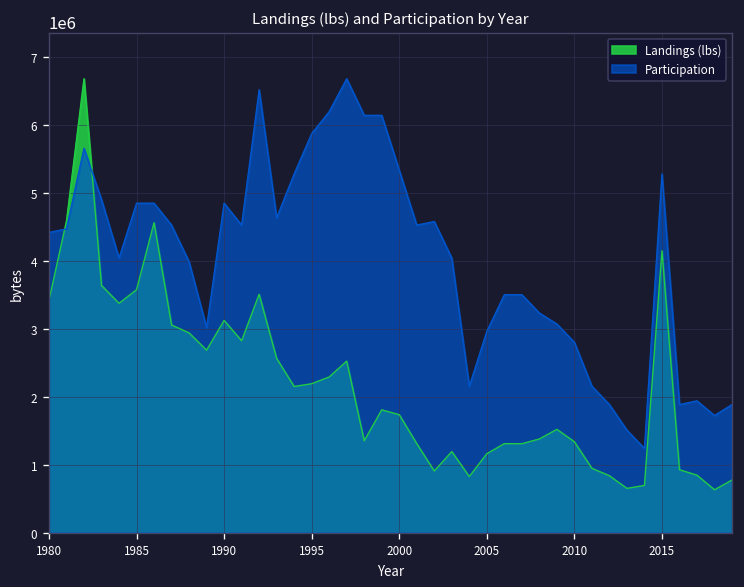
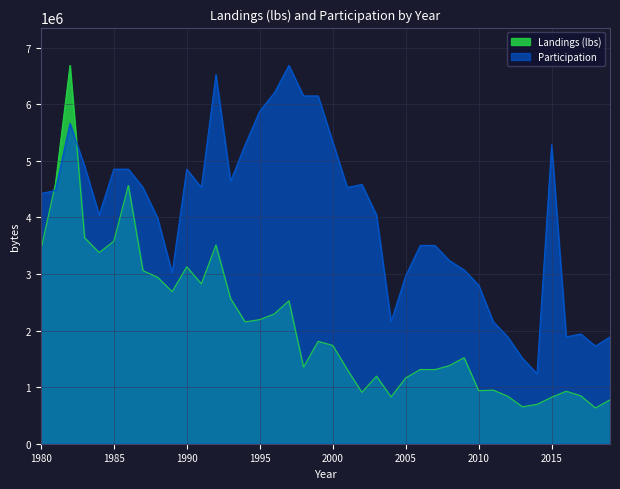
  {
    "Landings (lbs)": {
      "1980": 3400000,
      "1985": 3600000,
      "1990": 3100000,
      "1995": 2200000,
      "2000": 1700000,
      "2005": 1200000,
-     "2010": 1300000,
-     "2015": 4200000
+     "2010": 900000,
+     "2015": 800000
    },
    "Participation": {
      "1980": 4400000,
      "1985": 4900000,
      "1990": 4900000,
      "1995": 5900000,
      "2000": 5300000,
      "2005": 3000000,
      "2010": 2800000,
      "2015": 5300000
    }
  }
